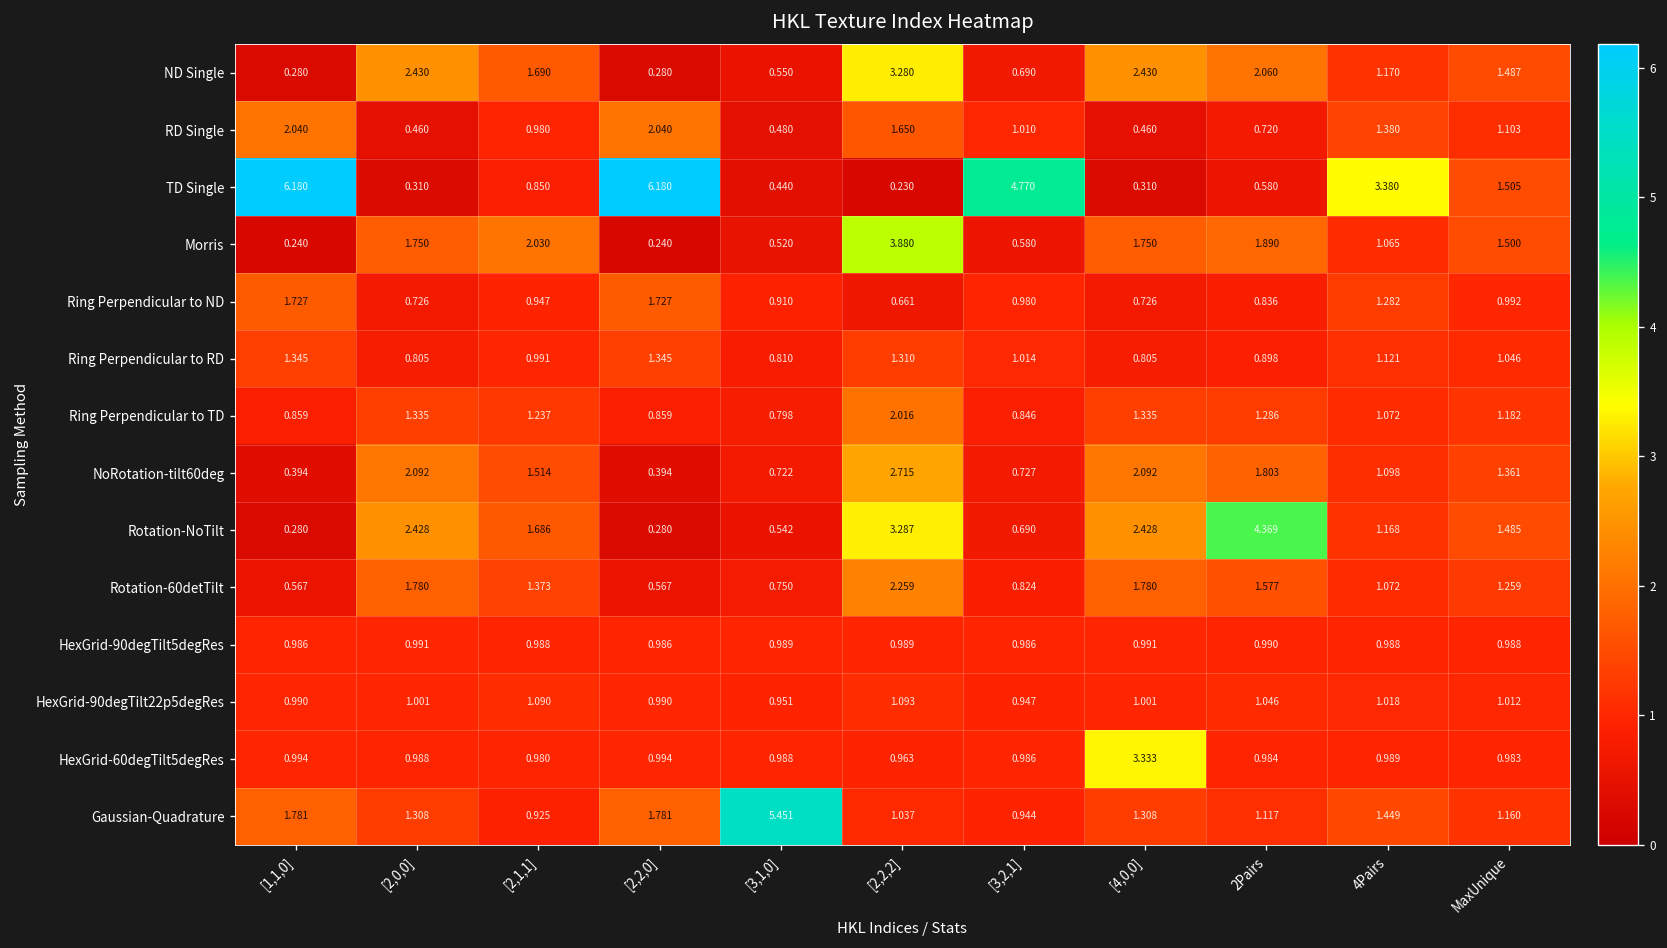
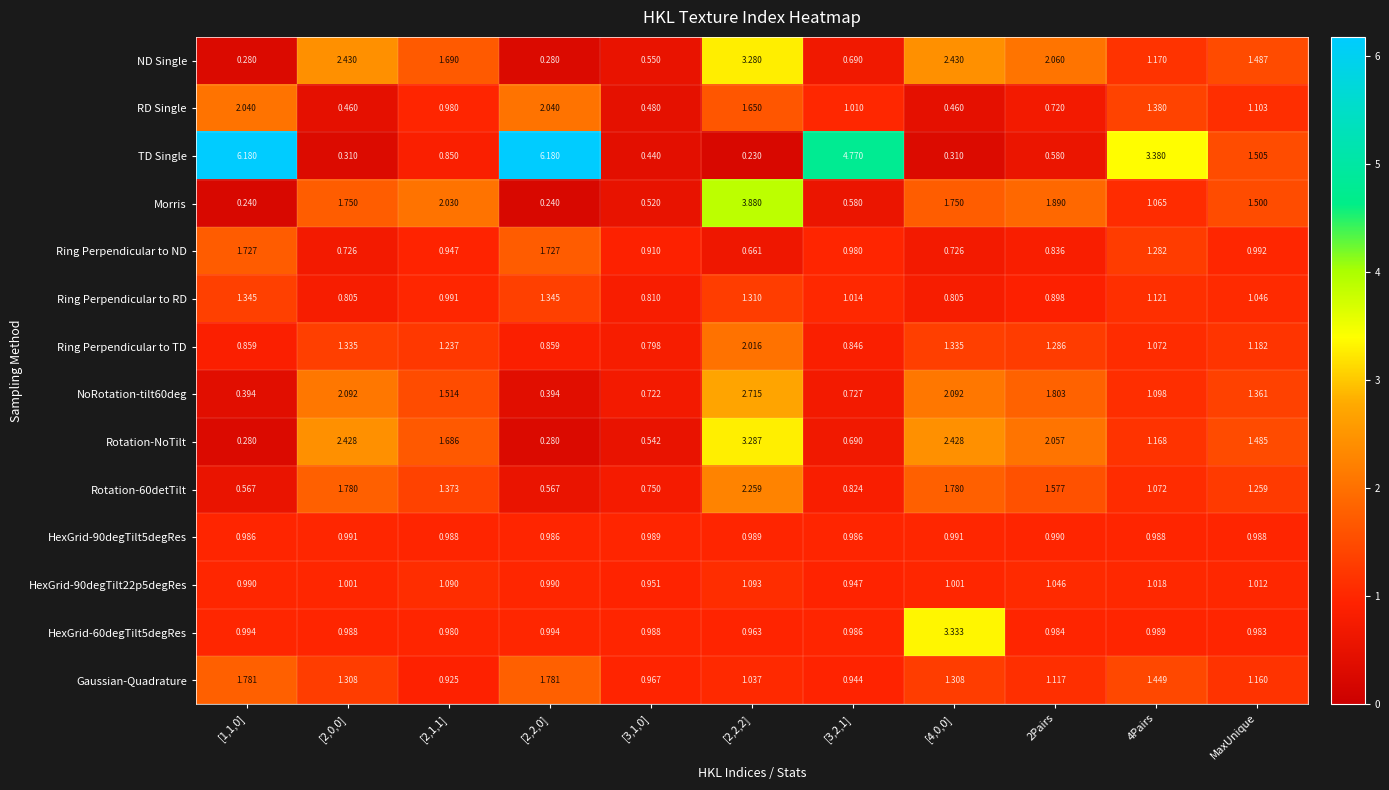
  {
    "ND Single": {
      "[1,1,0]": 0.280,
      "[2,0,0]": 2.430,
      "[2,1,1]": 1.690,
      "[2,2,0]": 0.280,
      "[3,1,0]": 0.550,
      "[2,2,2]": 3.280,
      "[3,2,1]": 0.690,
      "[4,0,0]": 2.430,
      "2Pairs": 2.060,
      "4Pairs": 1.170,
      "MaxUnique": 1.487
    },
    "RD Single": {
      "[1,1,0]": 2.040,
      "[2,0,0]": 0.460,
      "[2,1,1]": 0.980,
      "[2,2,0]": 2.040,
      "[3,1,0]": 0.480,
      "[2,2,2]": 1.650,
      "[3,2,1]": 1.010,
      "[4,0,0]": 0.460,
      "2Pairs": 0.720,
      "4Pairs": 1.380,
      "MaxUnique": 1.103
    },
    "TD Single": {
      "[1,1,0]": 6.180,
      "[2,0,0]": 0.310,
      "[2,1,1]": 0.850,
      "[2,2,0]": 6.180,
      "[3,1,0]": 0.440,
      "[2,2,2]": 0.230,
      "[3,2,1]": 4.770,
      "[4,0,0]": 0.310,
      "2Pairs": 0.580,
      "4Pairs": 3.380,
      "MaxUnique": 1.505
    },
    "Morris": {
      "[1,1,0]": 0.240,
      "[2,0,0]": 1.750,
      "[2,1,1]": 2.030,
      "[2,2,0]": 0.240,
      "[3,1,0]": 0.520,
      "[2,2,2]": 3.880,
      "[3,2,1]": 0.580,
      "[4,0,0]": 1.750,
      "2Pairs": 1.890,
      "4Pairs": 1.065,
      "MaxUnique": 1.500
    },
    "Ring Perpendicular to ND": {
      "[1,1,0]": 1.727,
      "[2,0,0]": 0.726,
      "[2,1,1]": 0.947,
      "[2,2,0]": 1.727,
      "[3,1,0]": 0.910,
      "[2,2,2]": 0.661,
      "[3,2,1]": 0.980,
      "[4,0,0]": 0.726,
      "2Pairs": 0.836,
      "4Pairs": 1.282,
      "MaxUnique": 0.992
    },
    "Ring Perpendicular to RD": {
      "[1,1,0]": 1.345,
      "[2,0,0]": 0.805,
      "[2,1,1]": 0.991,
      "[2,2,0]": 1.345,
      "[3,1,0]": 0.810,
      "[2,2,2]": 1.310,
      "[3,2,1]": 1.014,
      "[4,0,0]": 0.805,
      "2Pairs": 0.898,
      "4Pairs": 1.121,
      "MaxUnique": 1.046
    },
    "Ring Perpendicular to TD": {
      "[1,1,0]": 0.859,
      "[2,0,0]": 1.335,
      "[2,1,1]": 1.237,
      "[2,2,0]": 0.859,
      "[3,1,0]": 0.798,
      "[2,2,2]": 2.016,
      "[3,2,1]": 0.846,
      "[4,0,0]": 1.335,
      "2Pairs": 1.286,
      "4Pairs": 1.072,
      "MaxUnique": 1.182
    },
    "NoRotation-tilt60deg": {
      "[1,1,0]": 0.394,
      "[2,0,0]": 2.092,
      "[2,1,1]": 1.514,
      "[2,2,0]": 0.394,
      "[3,1,0]": 0.722,
      "[2,2,2]": 2.715,
      "[3,2,1]": 0.727,
      "[4,0,0]": 2.092,
      "2Pairs": 1.803,
      "4Pairs": 1.098,
      "MaxUnique": 1.361
    },
    "Rotation-NoTilt": {
      "[1,1,0]": 0.280,
      "[2,0,0]": 2.428,
      "[2,1,1]": 1.686,
      "[2,2,0]": 0.280,
      "[3,1,0]": 0.542,
      "[2,2,2]": 3.287,
      "[3,2,1]": 0.690,
      "[4,0,0]": 2.428,
-     "2Pairs": 4.369,
+     "2Pairs": 2.057,
      "4Pairs": 1.168,
      "MaxUnique": 1.485
    },
    "Rotation-60detTilt": {
      "[1,1,0]": 0.567,
      "[2,0,0]": 1.780,
      "[2,1,1]": 1.373,
      "[2,2,0]": 0.567,
      "[3,1,0]": 0.750,
      "[2,2,2]": 2.259,
      "[3,2,1]": 0.824,
      "[4,0,0]": 1.780,
      "2Pairs": 1.577,
      "4Pairs": 1.072,
      "MaxUnique": 1.259
    },
    "HexGrid-90degTilt5degRes": {
      "[1,1,0]": 0.986,
      "[2,0,0]": 0.991,
      "[2,1,1]": 0.988,
      "[2,2,0]": 0.986,
      "[3,1,0]": 0.989,
      "[2,2,2]": 0.989,
      "[3,2,1]": 0.986,
      "[4,0,0]": 0.991,
      "2Pairs": 0.990,
      "4Pairs": 0.988,
      "MaxUnique": 0.988
    },
    "HexGrid-90degTilt22p5degRes": {
      "[1,1,0]": 0.990,
      "[2,0,0]": 1.001,
      "[2,1,1]": 1.090,
      "[2,2,0]": 0.990,
      "[3,1,0]": 0.951,
      "[2,2,2]": 1.093,
      "[3,2,1]": 0.947,
      "[4,0,0]": 1.001,
      "2Pairs": 1.046,
      "4Pairs": 1.018,
      "MaxUnique": 1.012
    },
    "HexGrid-60degTilt5degRes": {
      "[1,1,0]": 0.994,
      "[2,0,0]": 0.988,
      "[2,1,1]": 0.980,
      "[2,2,0]": 0.994,
      "[3,1,0]": 0.988,
      "[2,2,2]": 0.963,
      "[3,2,1]": 0.986,
      "[4,0,0]": 3.333,
      "2Pairs": 0.984,
      "4Pairs": 0.989,
      "MaxUnique": 0.983
    },
    "Gaussian-Quadrature": {
      "[1,1,0]": 1.781,
      "[2,0,0]": 1.308,
      "[2,1,1]": 0.925,
      "[2,2,0]": 1.781,
-     "[3,1,0]": 5.451,
+     "[3,1,0]": 0.967,
      "[2,2,2]": 1.037,
      "[3,2,1]": 0.944,
      "[4,0,0]": 1.308,
      "2Pairs": 1.117,
      "4Pairs": 1.449,
      "MaxUnique": 1.160
    }
  }
